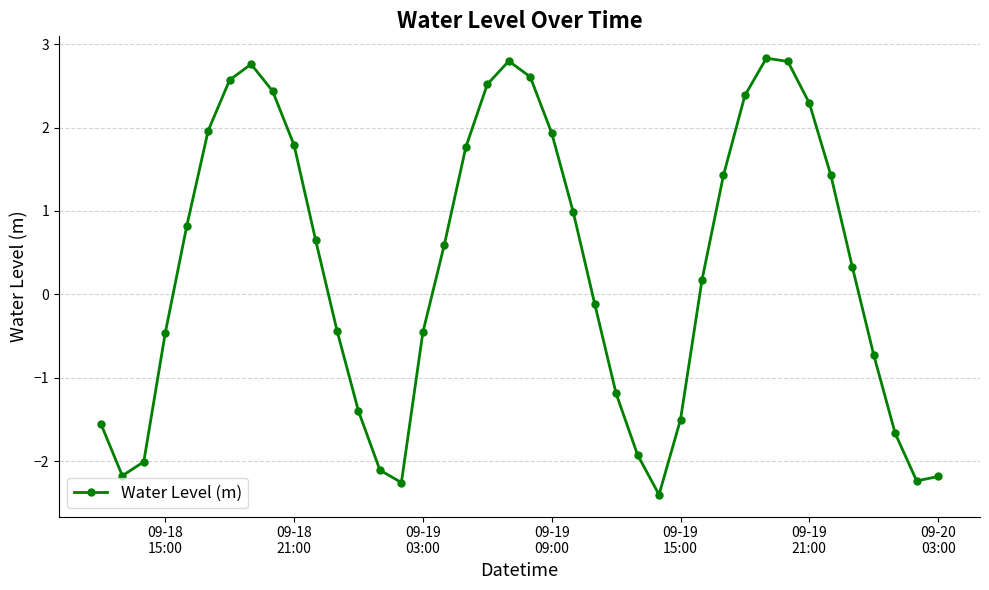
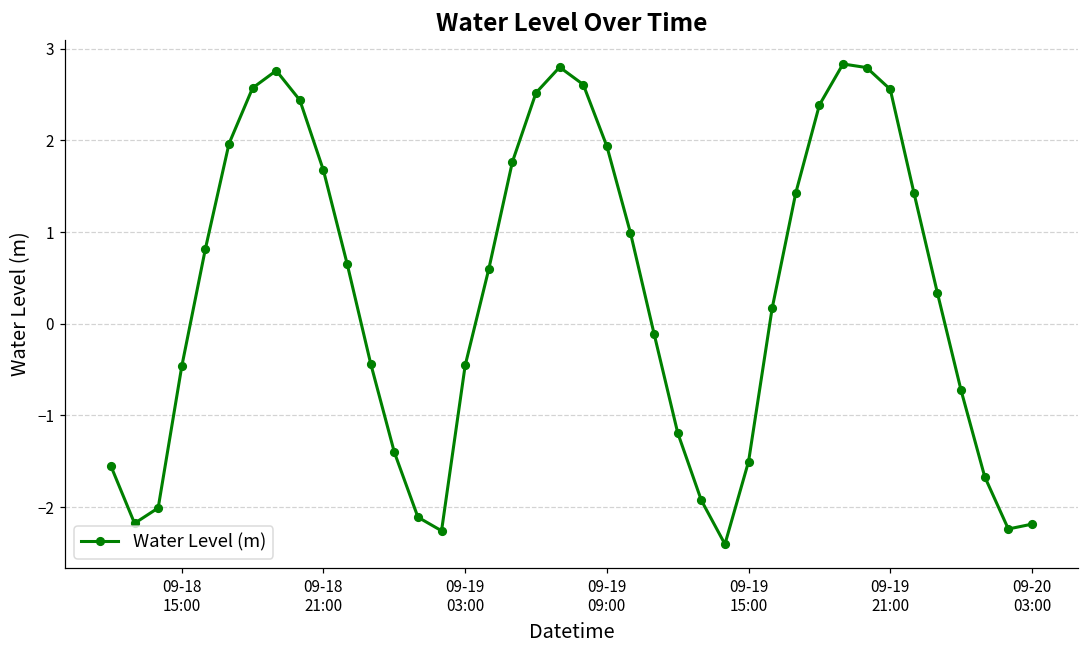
  {
    "09-18 15:00": -0.5,
-   "09-18 21:00": 1.8,
+   "09-18 21:00": 1.7,
    "09-19 03:00": -0.5,
    "09-19 09:00": 1.9,
    "09-19 15:00": -1.5,
-   "09-19 21:00": 2.3,
+   "09-19 21:00": 2.6,
    "09-20 03:00": -2.2
  }
